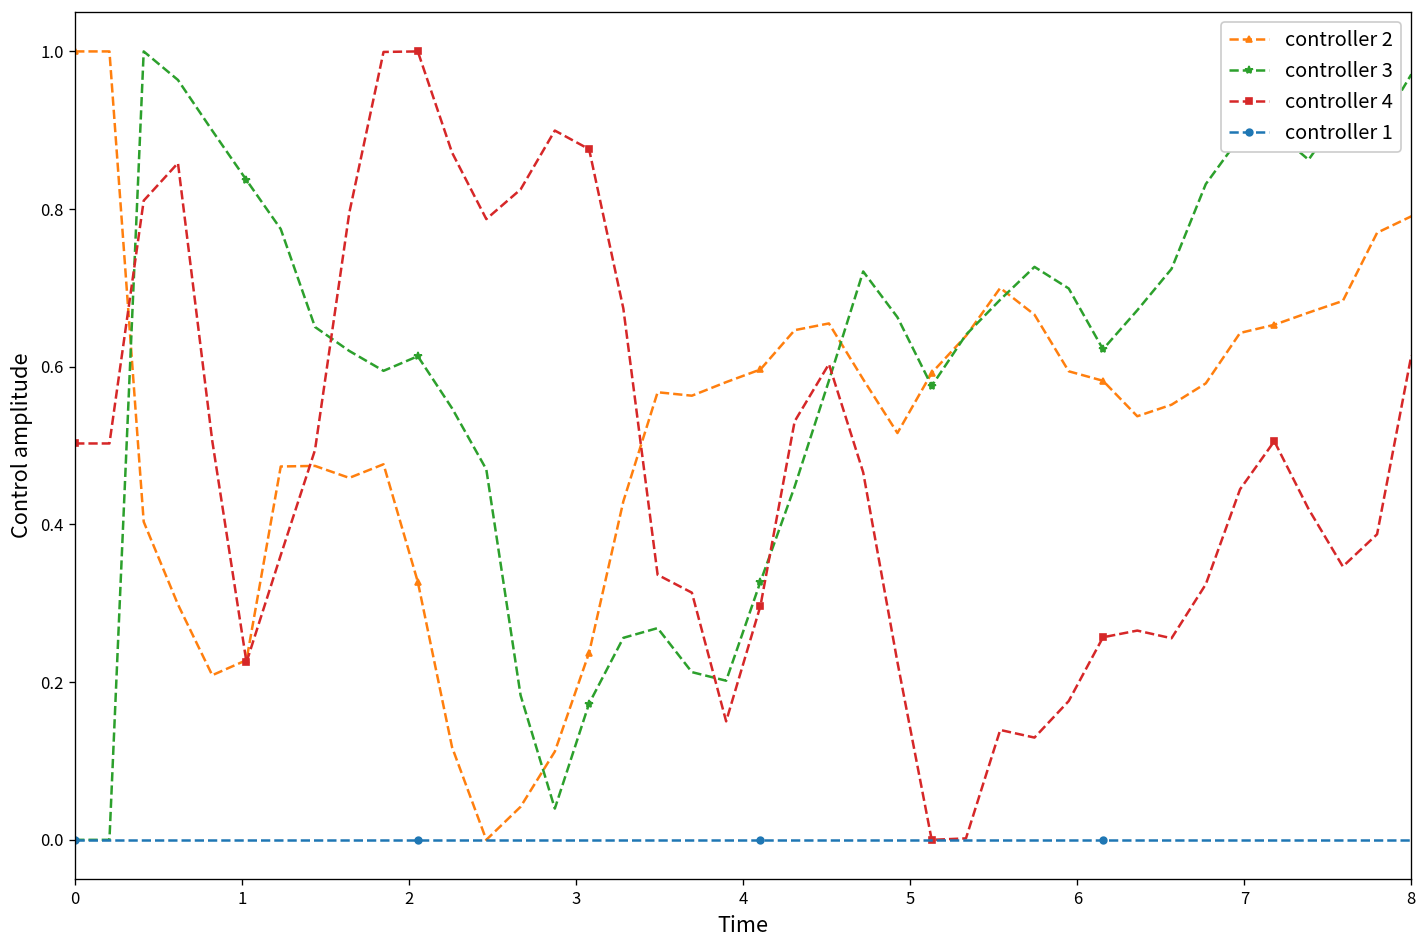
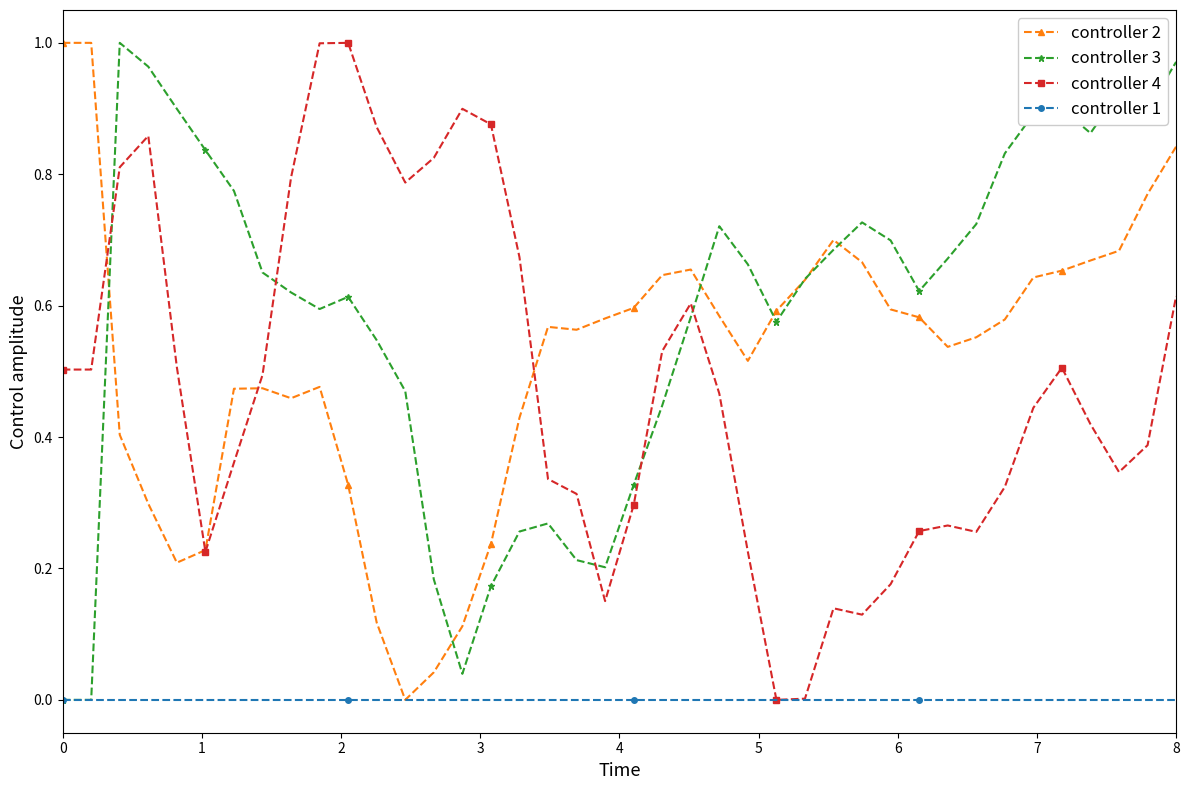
  {
    "controller 2": {
      "0": 1.00,
-     "8": 0.79
+     "8": 0.84
    },
    "controller 3": {
      "8": 0.97
    },
    "controller 4": {
      "0": 0.50,
      "8": 0.61
    },
    "controller 1": {
      "8": 0.00
    }
  }
